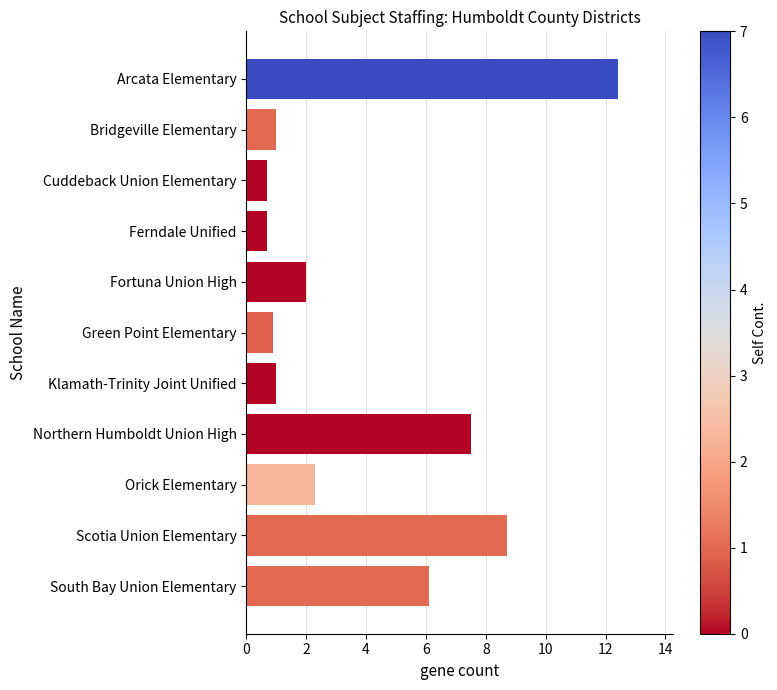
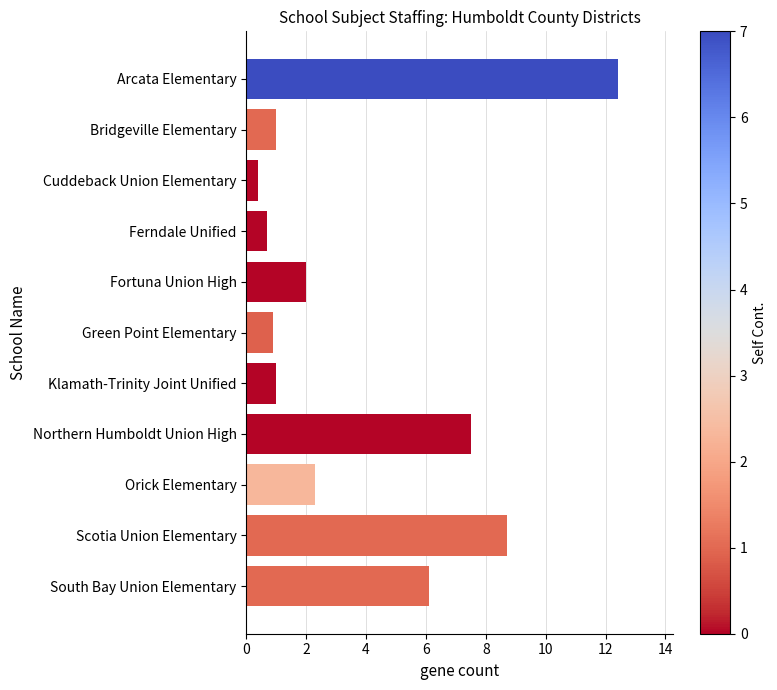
  {
    "Arcata Elementary": 12.4,
    "Bridgeville Elementary": 1.0,
-   "Cuddeback Union Elementary": 0.7,
+   "Cuddeback Union Elementary": 0.4,
    "Ferndale Unified": 0.7,
    "Fortuna Union High": 2.0,
    "Green Point Elementary": 0.9,
    "Klamath-Trinity Joint Unified": 1.0,
    "Northern Humboldt Union High": 7.5,
    "Orick Elementary": 2.3,
    "Scotia Union Elementary": 8.7,
    "South Bay Union Elementary": 6.1
  }
